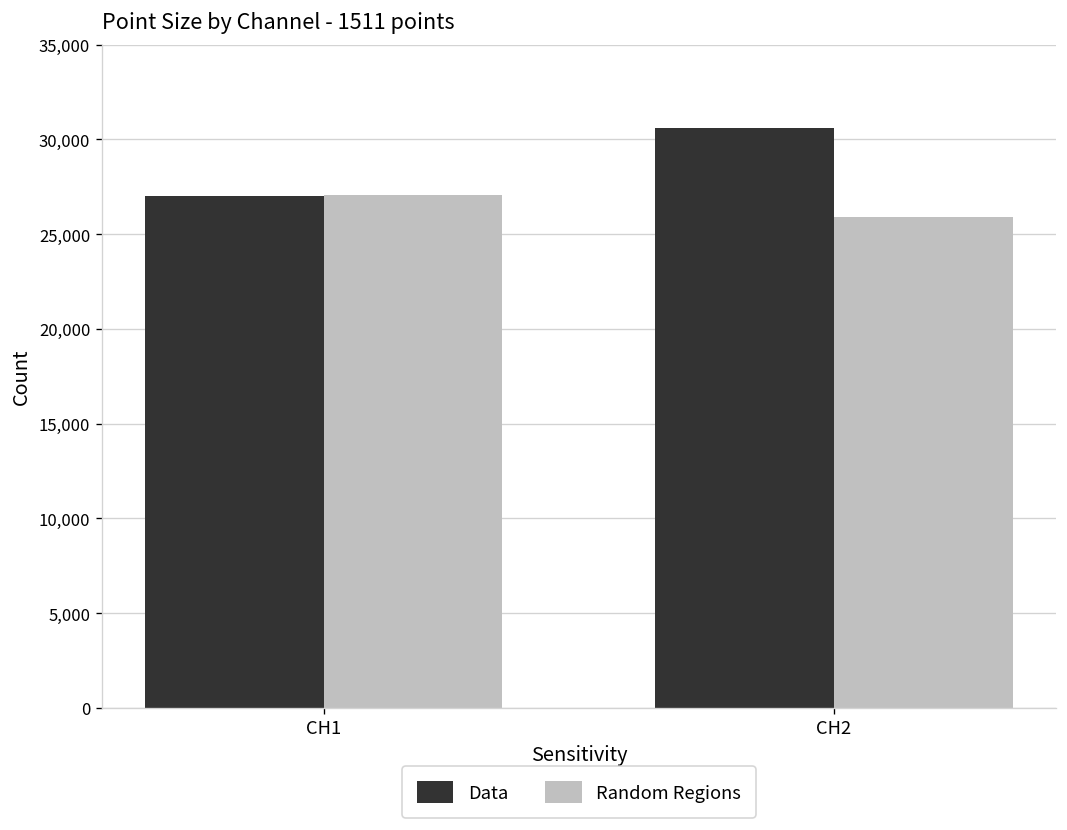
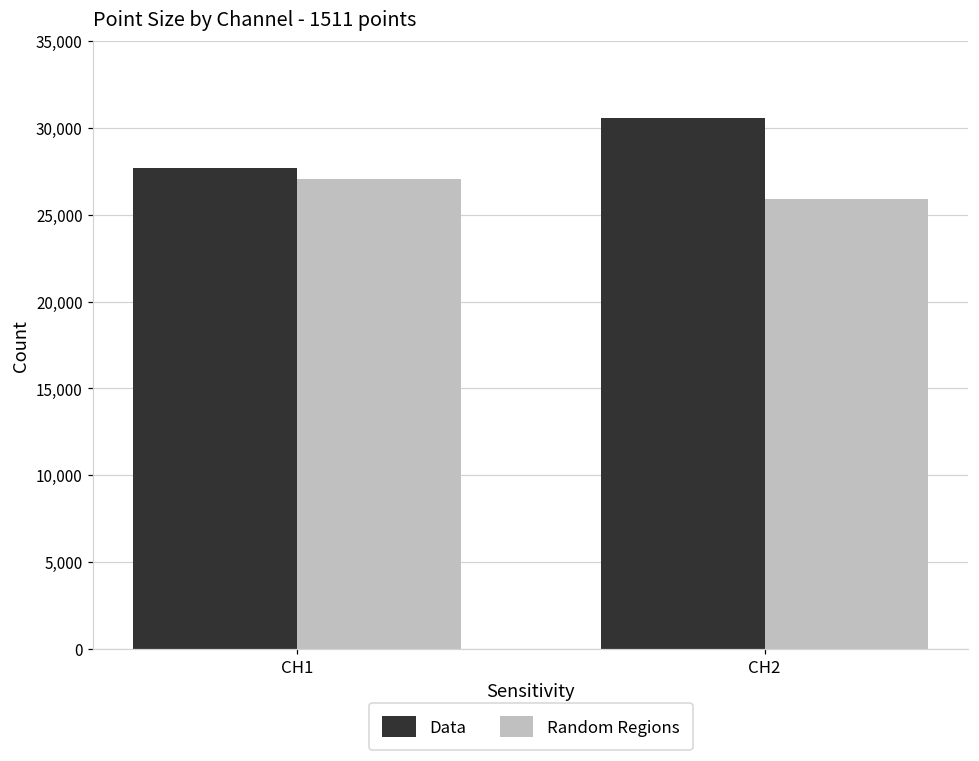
  {
    "Data": {
-     "CH1": "27,000",
+     "CH1": "27,700",
      "CH2": "30,600"
    },
    "Random Regions": {
      "CH1": "27,000",
      "CH2": "25,900"
    }
  }
